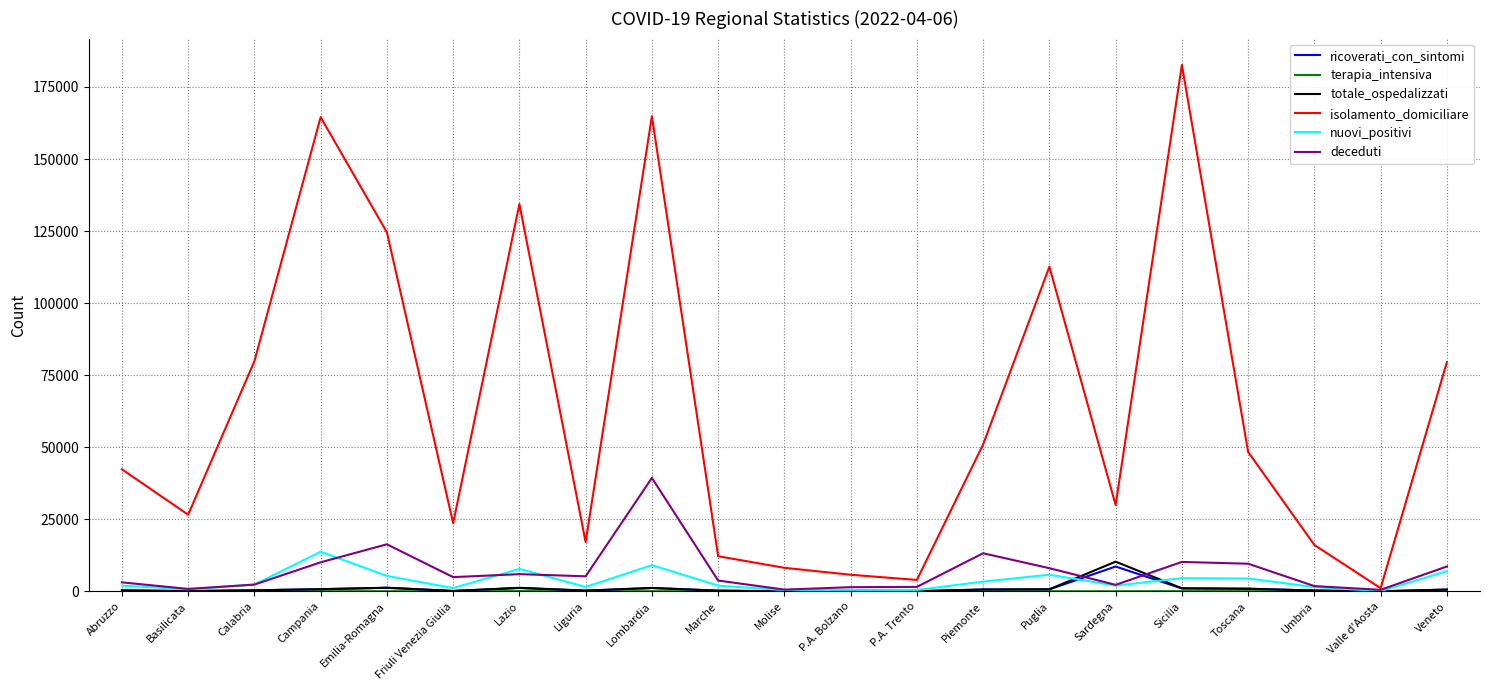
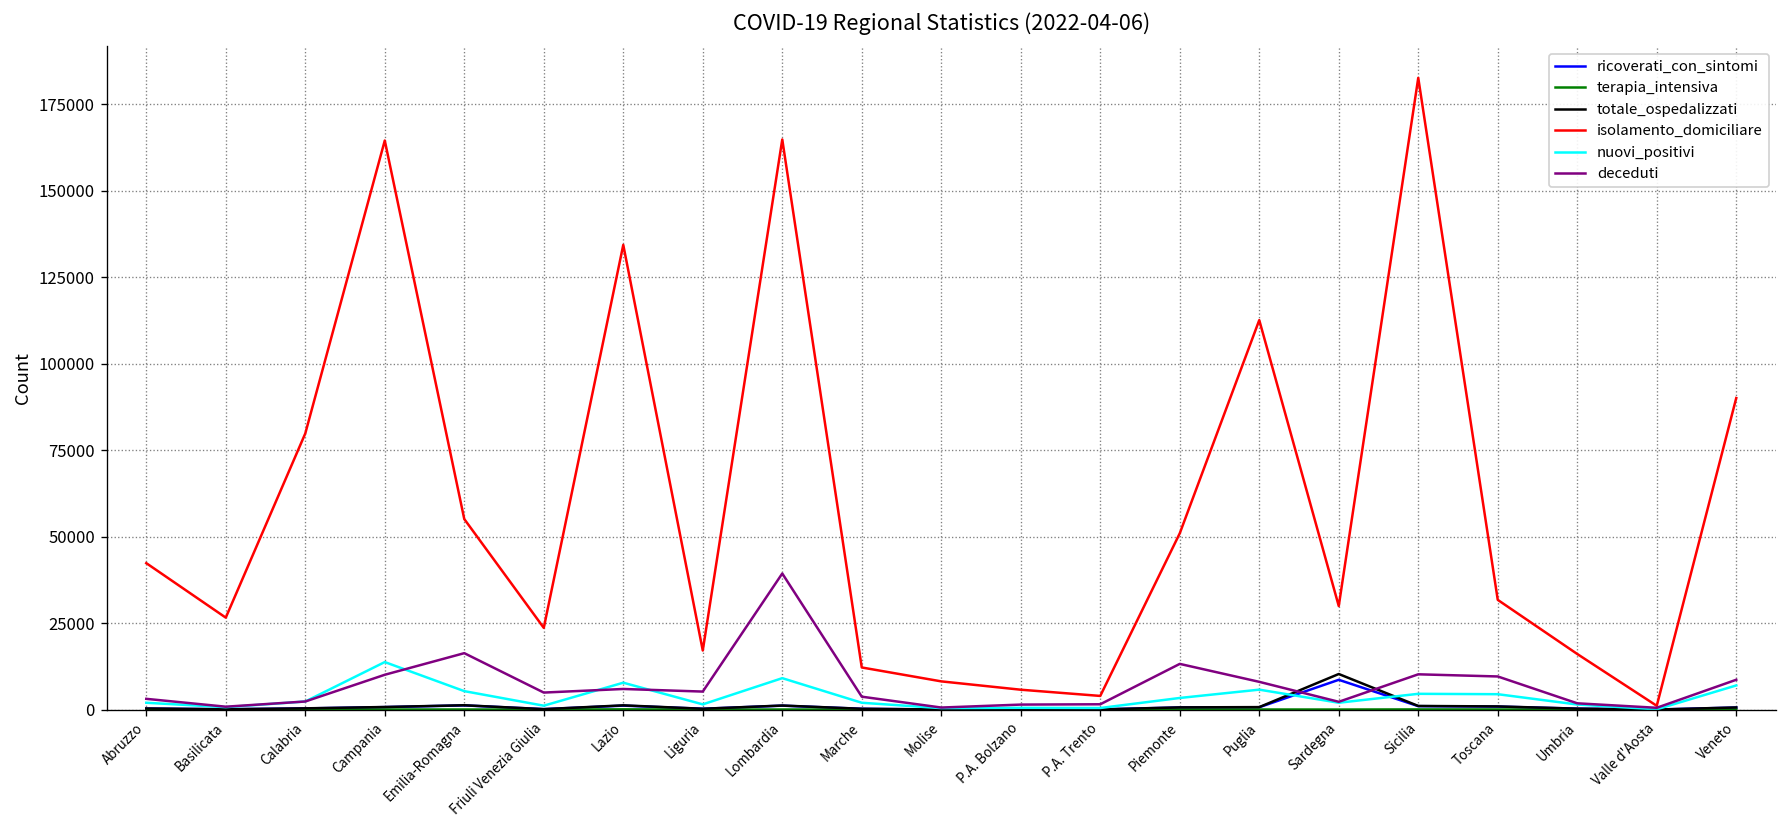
  {
    "ricoverati_con_sintomi": {
      "Sardegna": 9000
    },
    "terapia_intensiva": {
      "Emilia-Romagna": 0,
      "Lazio": 0,
      "Lombardia": 0,
      "Sardegna": 0,
      "Sicilia": 0
    },
    "totale_ospedalizzati": {
      "Sardegna": 10000
    },
    "isolamento_domiciliare": {
      "Abruzzo": 42000,
      "Basilicata": 27000,
      "Calabria": 80000,
      "Campania": 165000,
-     "Emilia-Romagna": 125000,
+     "Emilia-Romagna": 55000,
      "Friuli Venezia Giulia": 24000,
      "Lazio": 134000,
      "Liguria": 17000,
      "Lombardia": 165000,
      "Marche": 12000,
      "Molise": 8000,
      "P.A. Bolzano": 6000,
      "P.A. Trento": 4000,
      "Piemonte": 51000,
      "Puglia": 113000,
      "Sardegna": 30000,
      "Sicilia": 183000,
-     "Toscana": 48000,
+     "Toscana": 32000,
      "Umbria": 16000,
-     "Veneto": 80000
+     "Veneto": 90000
    },
    "nuovi_positivi": {
      "Abruzzo": 2000,
      "Campania": 14000,
      "Emilia-Romagna": 5000,
      "Friuli Venezia Giulia": 1000,
      "Lazio": 8000,
      "Liguria": 2000,
      "Lombardia": 9000,
      "Marche": 2000,
      "Piemonte": 3000,
      "Puglia": 6000,
      "Sicilia": 5000,
      "Toscana": 4000,
      "Veneto": 7000
    },
    "deceduti": {
      "Abruzzo": 3000,
      "Campania": 10000,
      "Emilia-Romagna": 16000,
      "Friuli Venezia Giulia": 5000,
      "Lazio": 6000,
      "Liguria": 5000,
      "Lombardia": 39000,
      "Marche": 4000,
      "P.A. Bolzano": 1000,
      "P.A. Trento": 2000,
      "Piemonte": 13000,
      "Puglia": 8000,
      "Sicilia": 10000,
      "Toscana": 10000,
      "Veneto": 9000
    }
  }
